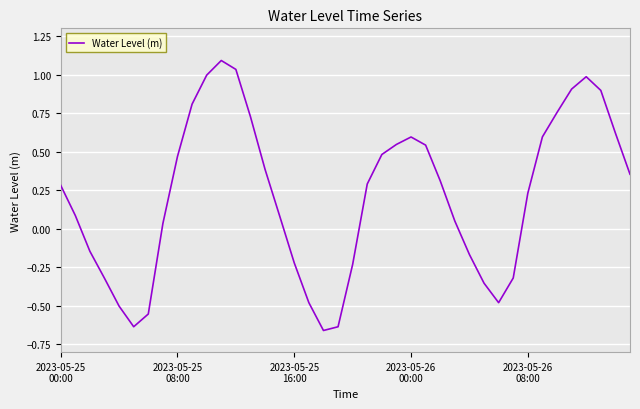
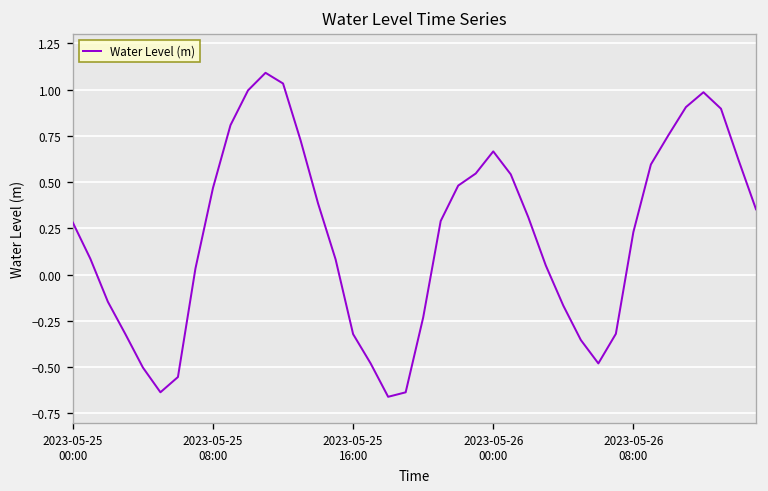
  {
    "2023-05-25 00:00": 0.28,
    "2023-05-25 08:00": 0.47,
-   "2023-05-25 16:00": -0.22,
-   "2023-05-26 00:00": 0.60,
+   "2023-05-25 16:00": -0.32,
+   "2023-05-26 00:00": 0.67,
    "2023-05-26 08:00": 0.23
  }
